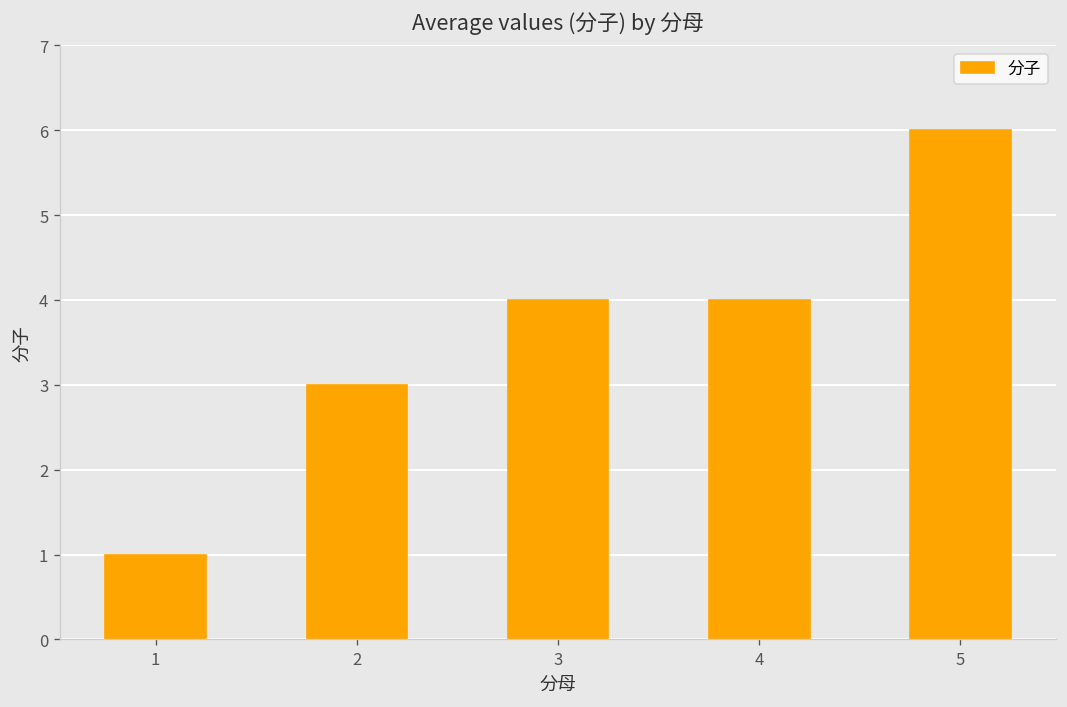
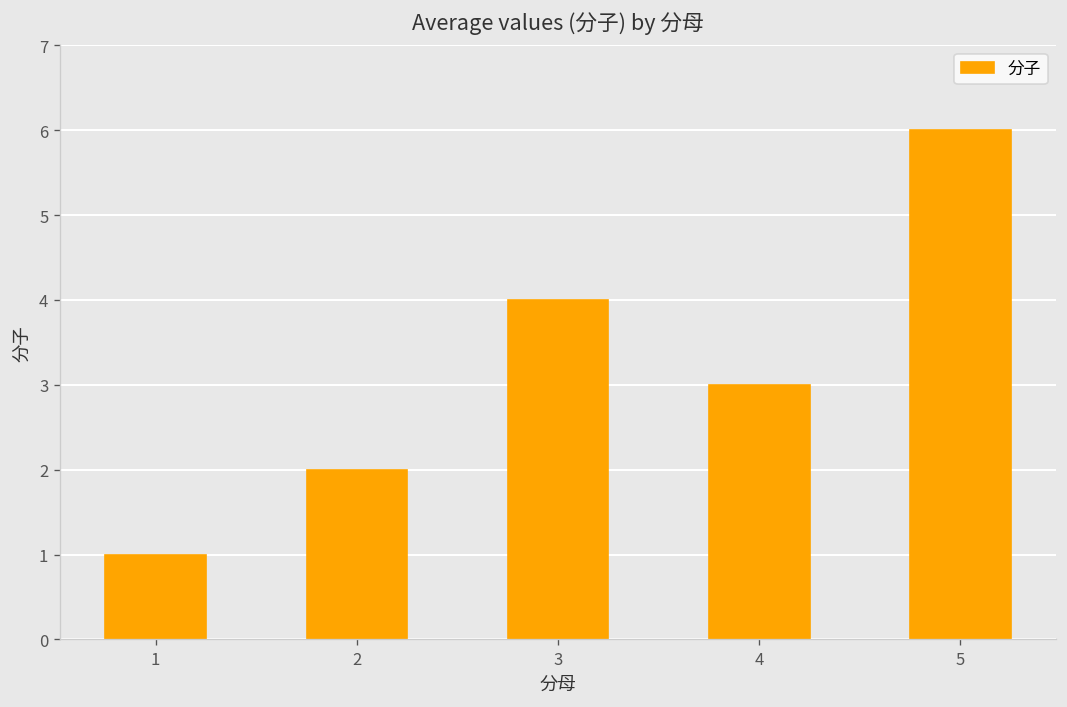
  {
    "1": 1,
-   "2": 3,
+   "2": 2,
    "3": 4,
-   "4": 4,
+   "4": 3,
    "5": 6
  }
